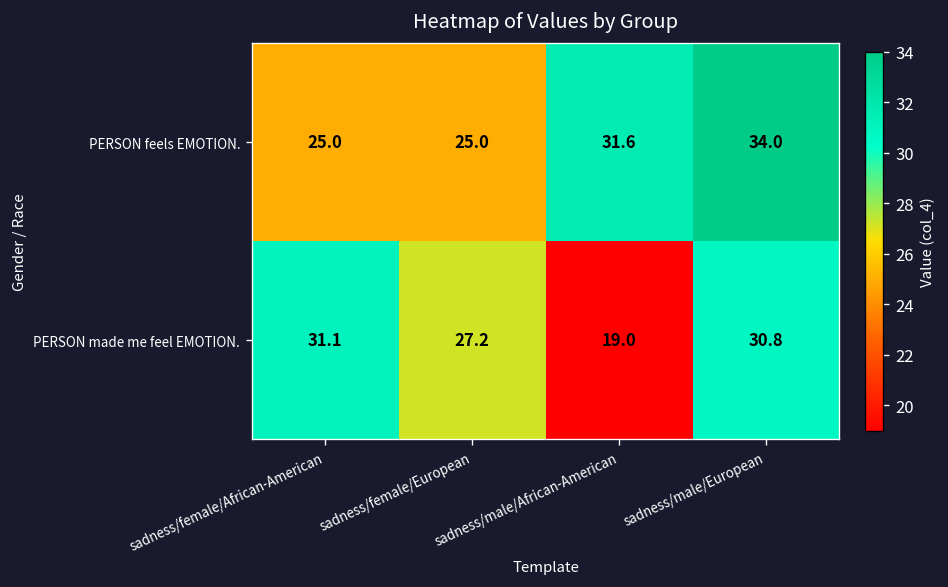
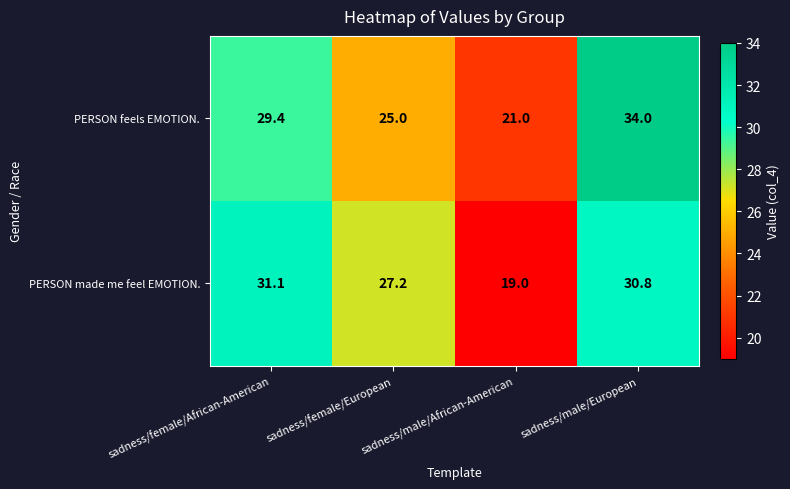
  {
    "PERSON feels EMOTION.": {
-     "sadness/female/African-American": 25.0,
+     "sadness/female/African-American": 29.4,
      "sadness/female/European": 25.0,
-     "sadness/male/African-American": 31.6,
+     "sadness/male/African-American": 21.0,
      "sadness/male/European": 34.0
    },
    "PERSON made me feel EMOTION.": {
      "sadness/female/African-American": 31.1,
      "sadness/female/European": 27.2,
      "sadness/male/African-American": 19.0,
      "sadness/male/European": 30.8
    }
  }
